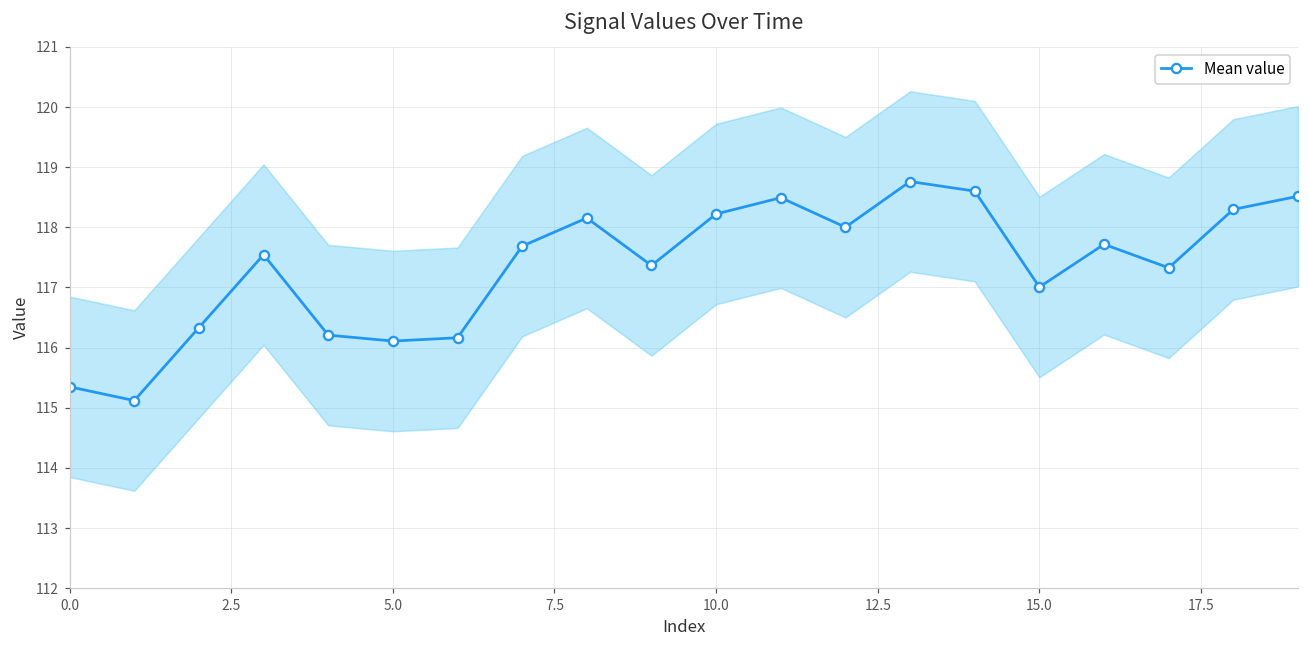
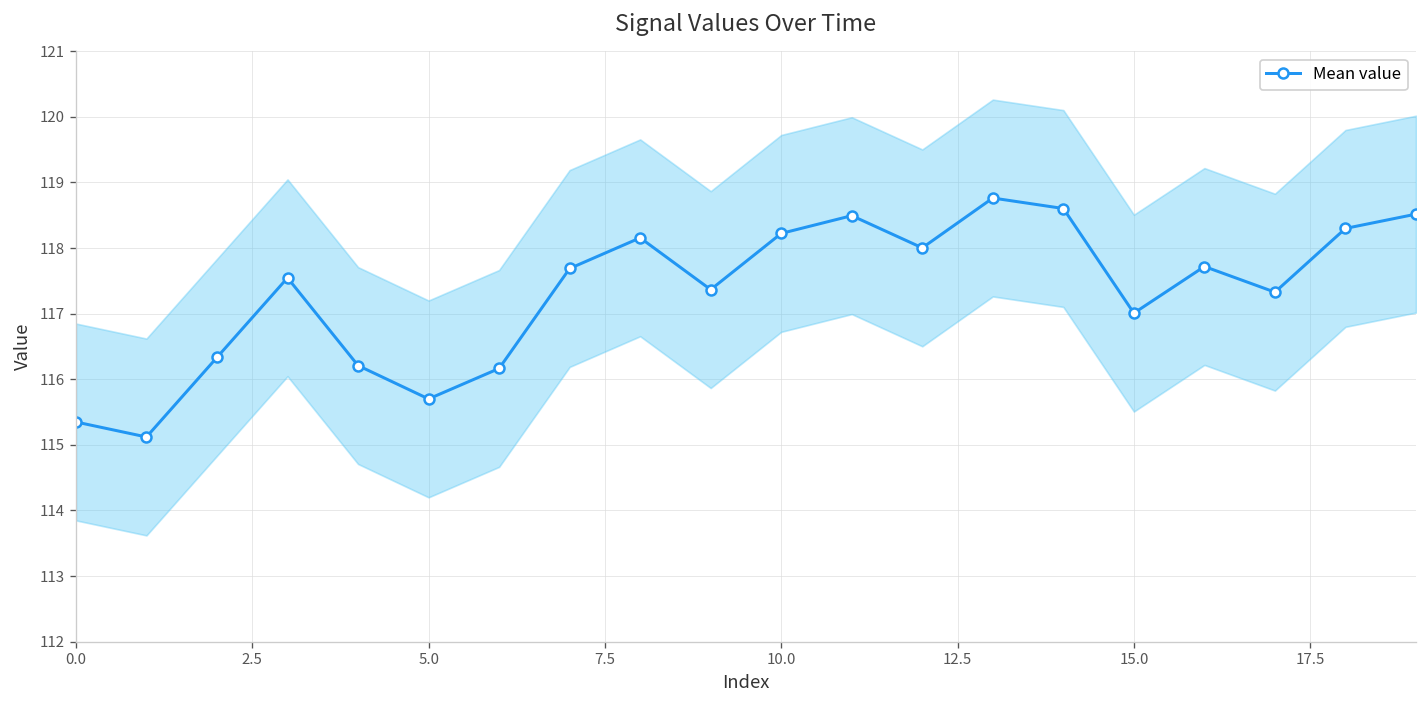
  {
    "Mean value": {
      "0.0": 115.3,
-     "5.0": 116.1,
+     "5.0": 115.7,
      "10.0": 118.2,
      "15.0": 117.0
    }
  }
